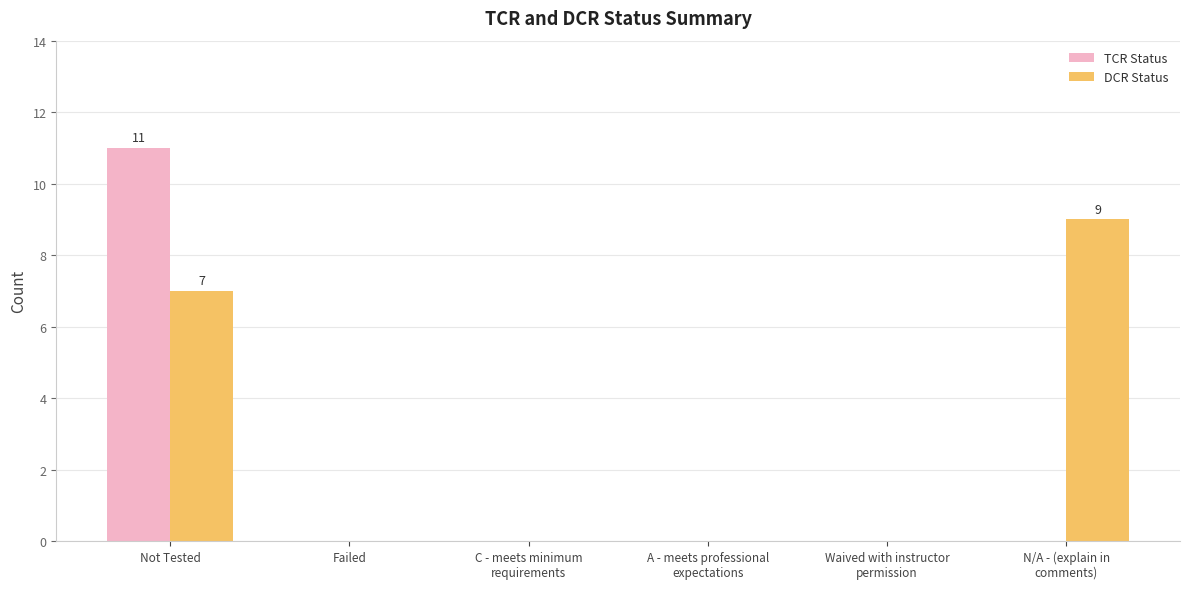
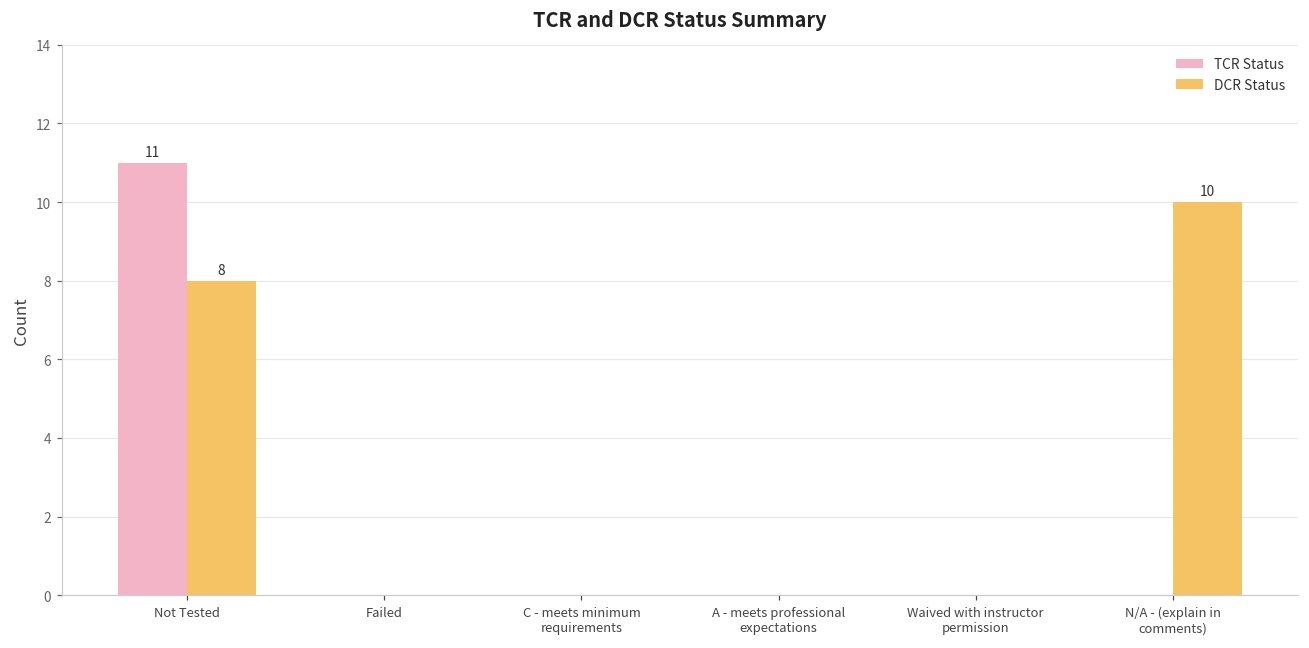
  {
    "TCR Status": {
      "Not Tested": 11
    },
    "DCR Status": {
-     "Not Tested": 7,
-     "N/A - (explain in comments)": 9
+     "Not Tested": 8,
+     "N/A - (explain in comments)": 10
    }
  }
